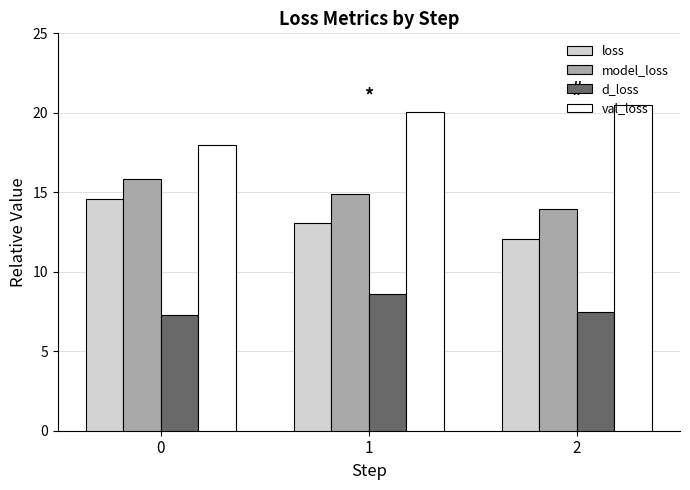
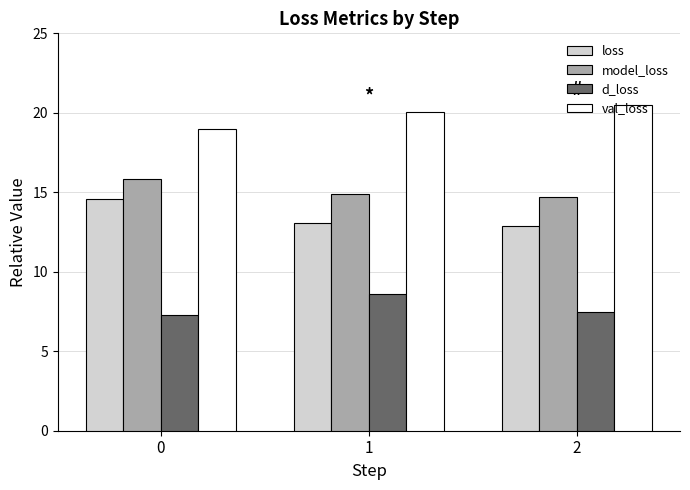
  {
    "loss": {
      "0": 14.6,
      "1": 13.1,
-     "2": 12.0
+     "2": 12.9
    },
    "model_loss": {
      "0": 15.8,
      "1": 14.9,
-     "2": 13.9
+     "2": 14.7
    },
    "d_loss": {
      "0": 7.3,
      "1": 8.6,
      "2": 7.5
    },
    "val_loss": {
-     "0": 17.9,
+     "0": 19.0,
      "1": 20.1,
      "2": 20.5
    }
  }
